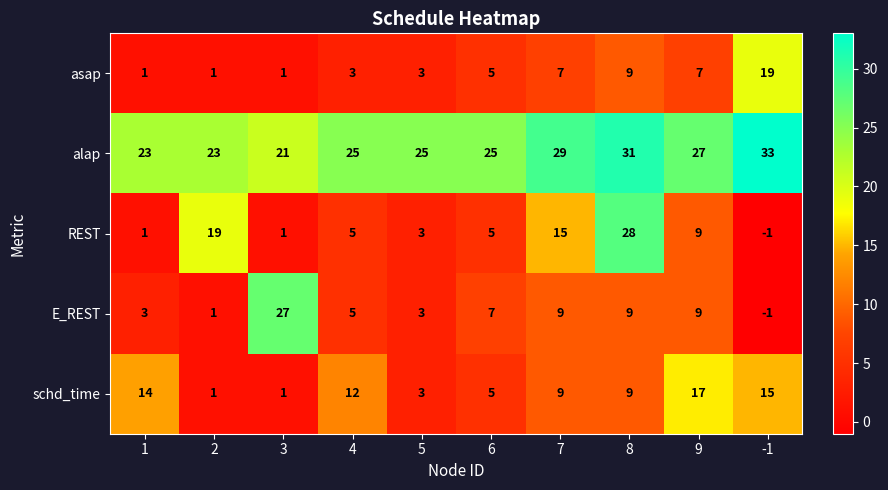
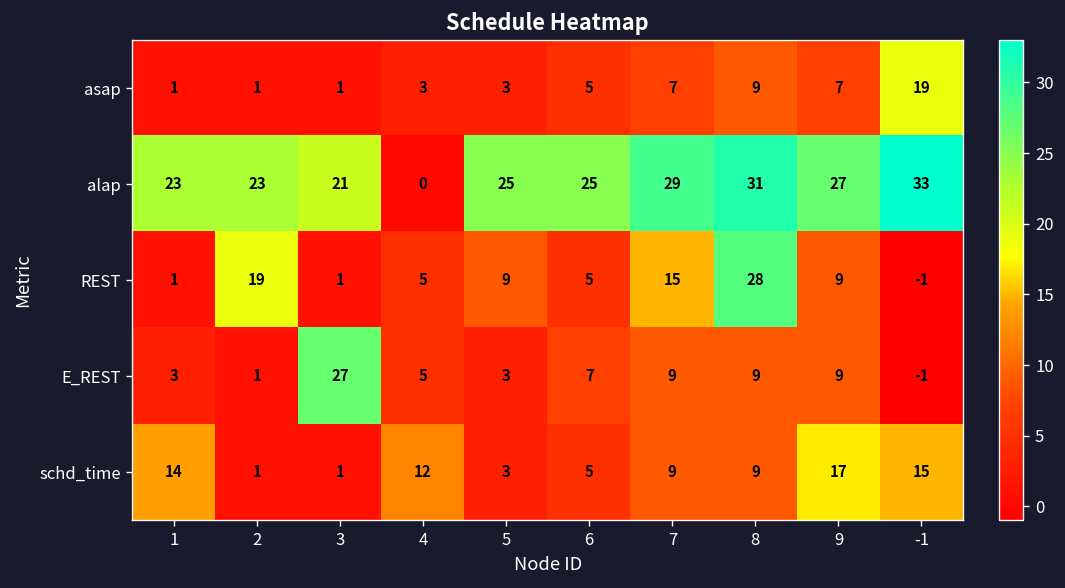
  {
    "asap": {
      "1": 1,
      "2": 1,
      "3": 1,
      "4": 3,
      "5": 3,
      "6": 5,
      "7": 7,
      "8": 9,
      "9": 7,
      "-1": 19
    },
    "alap": {
      "1": 23,
      "2": 23,
      "3": 21,
-     "4": 25,
+     "4": 0,
      "5": 25,
      "6": 25,
      "7": 29,
      "8": 31,
      "9": 27,
      "-1": 33
    },
    "REST": {
      "1": 1,
      "2": 19,
      "3": 1,
      "4": 5,
-     "5": 3,
+     "5": 9,
      "6": 5,
      "7": 15,
      "8": 28,
      "9": 9,
      "-1": -1
    },
    "E_REST": {
      "1": 3,
      "2": 1,
      "3": 27,
      "4": 5,
      "5": 3,
      "6": 7,
      "7": 9,
      "8": 9,
      "9": 9,
      "-1": -1
    },
    "schd_time": {
      "1": 14,
      "2": 1,
      "3": 1,
      "4": 12,
      "5": 3,
      "6": 5,
      "7": 9,
      "8": 9,
      "9": 17,
      "-1": 15
    }
  }
